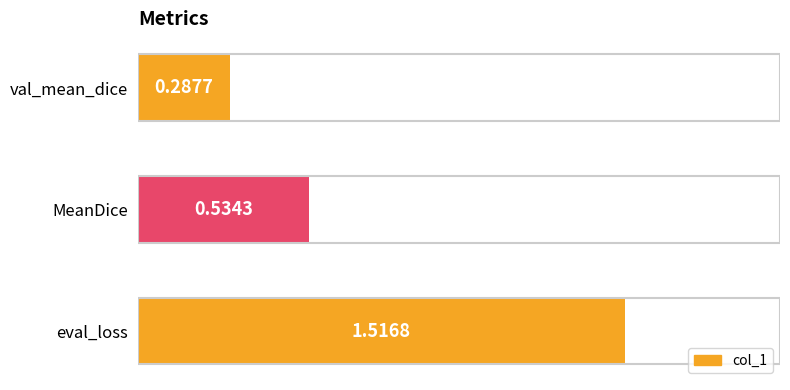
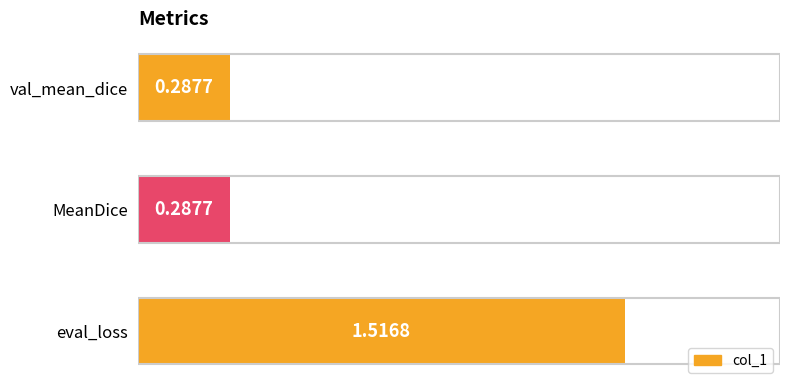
  {
    "val_mean_dice": 0.2877,
-   "MeanDice": 0.5343,
+   "MeanDice": 0.2877,
    "eval_loss": 1.5168
  }
